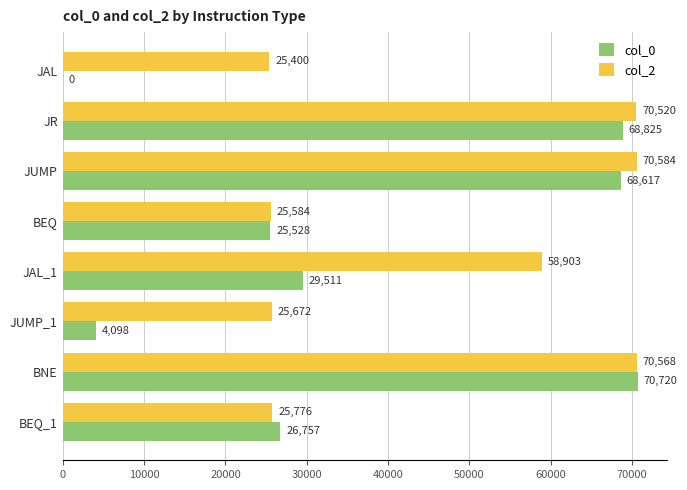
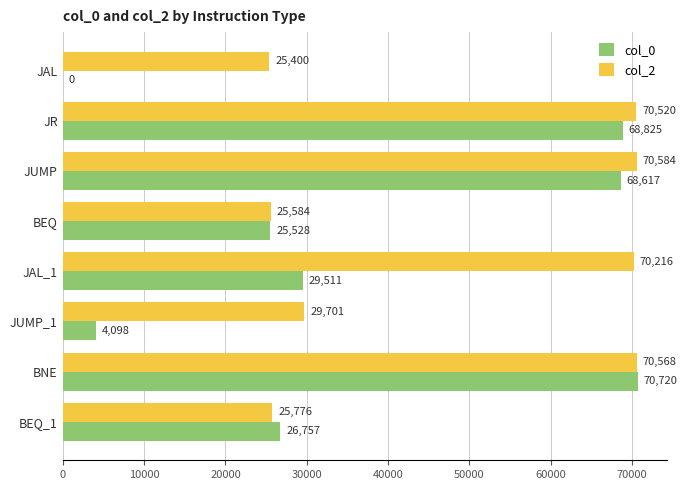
  {
    "col_0": {
      "JAL": "0",
      "JR": "68,825",
      "JUMP": "68,617",
      "BEQ": "25,528",
      "JAL_1": "29,511",
      "JUMP_1": "4,098",
      "BNE": "70,720",
      "BEQ_1": "26,757"
    },
    "col_2": {
      "JAL": "25,400",
      "JR": "70,520",
      "JUMP": "70,584",
      "BEQ": "25,584",
-     "JAL_1": "58,903",
-     "JUMP_1": "25,672",
+     "JAL_1": "70,216",
+     "JUMP_1": "29,701",
      "BNE": "70,568",
      "BEQ_1": "25,776"
    }
  }
